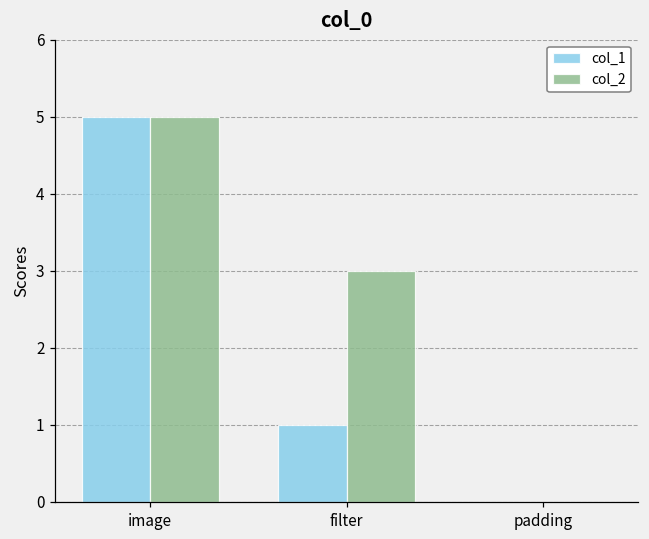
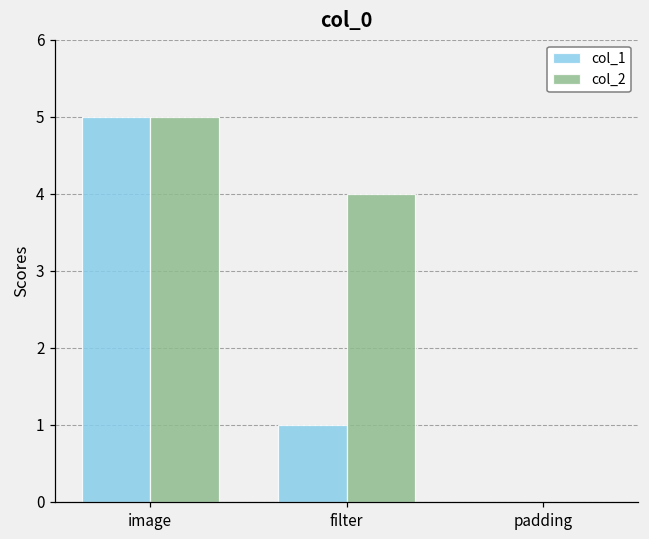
  {
    "col_1": {
      "image": 5,
      "filter": 1,
      "padding": 0
    },
    "col_2": {
      "image": 5,
-     "filter": 3,
+     "filter": 4,
      "padding": 0
    }
  }
